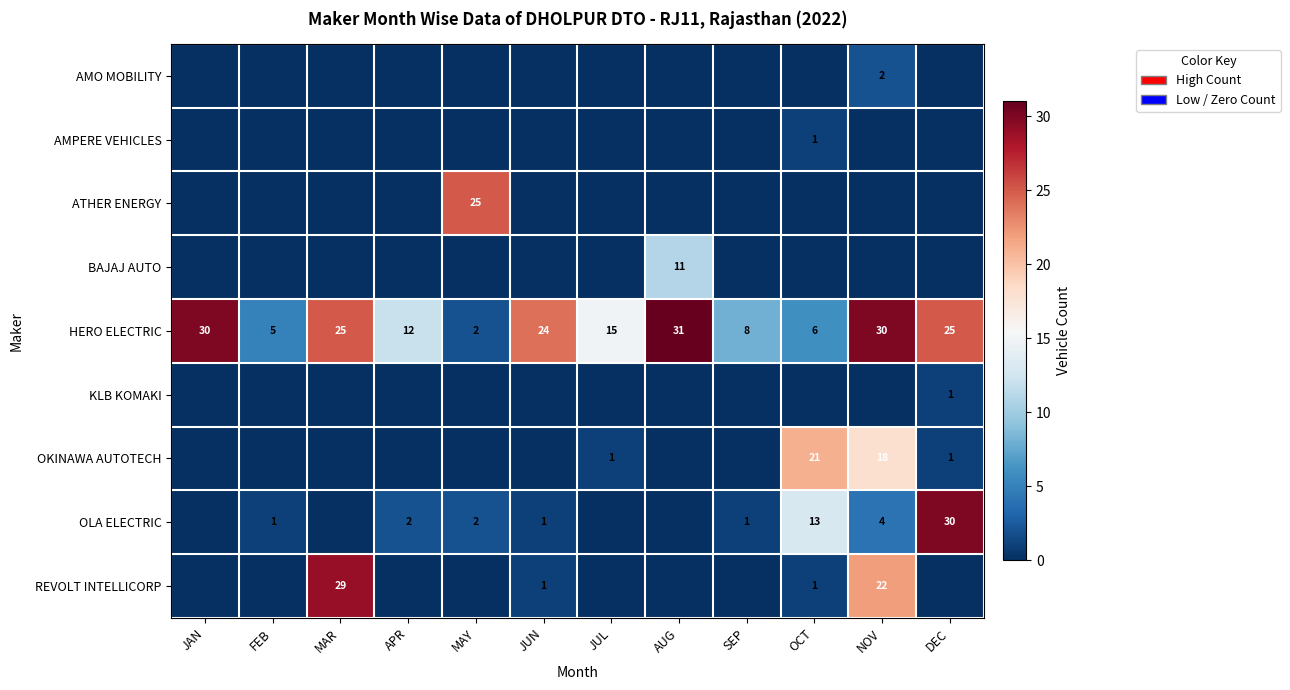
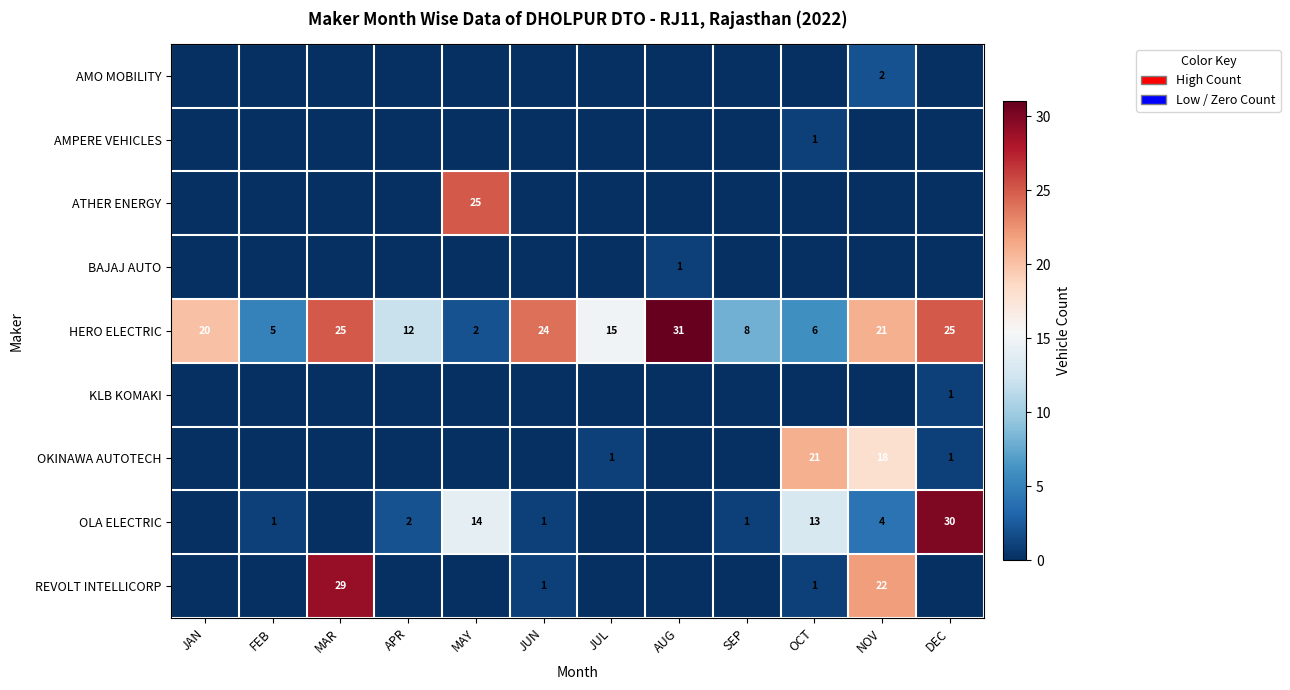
  {
    "AMO MOBILITY": {
      "NOV": 2
    },
    "AMPERE VEHICLES": {
      "OCT": 1
    },
    "ATHER ENERGY": {
      "MAY": 25
    },
    "BAJAJ AUTO": {
-     "AUG": 11
+     "AUG": 1
    },
    "HERO ELECTRIC": {
-     "JAN": 30,
+     "JAN": 20,
      "FEB": 5,
      "MAR": 25,
      "APR": 12,
      "MAY": 2,
      "JUN": 24,
      "JUL": 15,
      "AUG": 31,
      "SEP": 8,
      "OCT": 6,
-     "NOV": 30,
+     "NOV": 21,
      "DEC": 25
    },
    "KLB KOMAKI": {
      "DEC": 1
    },
    "OKINAWA AUTOTECH": {
      "JUL": 1,
      "OCT": 21,
      "DEC": 1
    },
    "OLA ELECTRIC": {
      "FEB": 1,
      "APR": 2,
-     "MAY": 2,
+     "MAY": 14,
      "JUN": 1,
      "SEP": 1,
      "OCT": 13,
      "NOV": 4,
      "DEC": 30
    },
    "REVOLT INTELLICORP": {
      "MAR": 29,
      "JUN": 1,
      "OCT": 1,
      "NOV": 22
    }
  }
